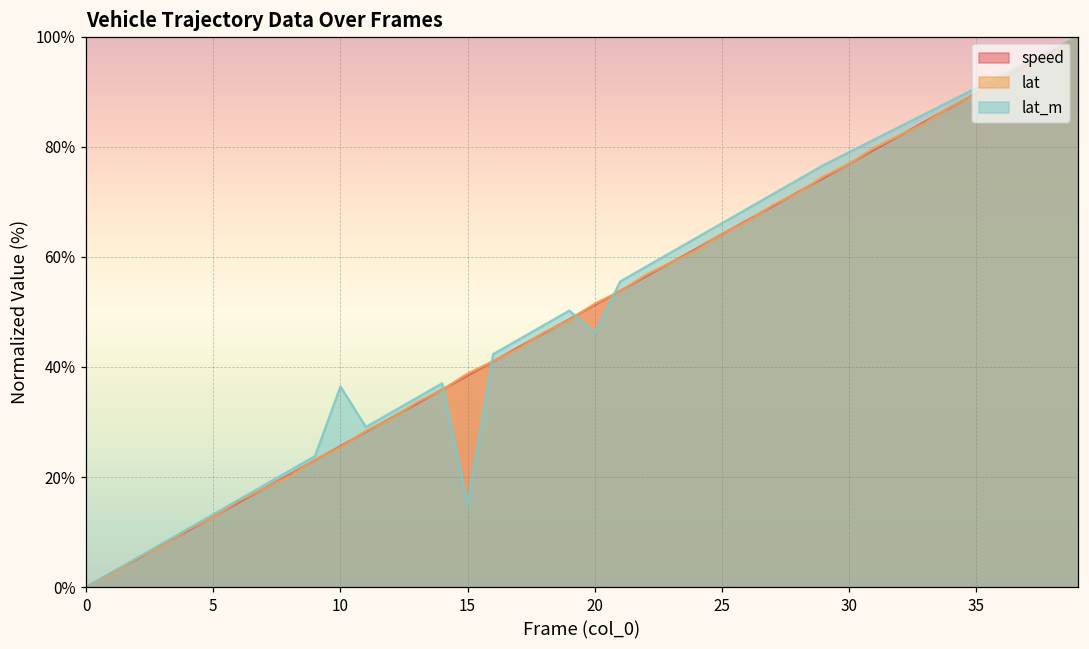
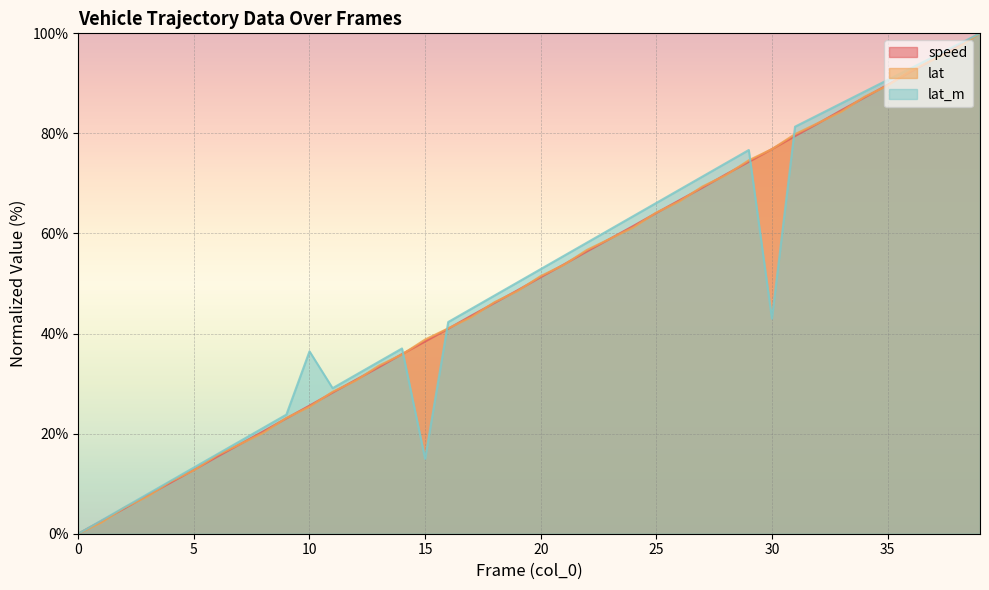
  {
    "lat_m": {
      "10": "36%",
      "15": "15%",
-     "20": "46%",
+     "20": "53%",
      "25": "66%",
-     "30": "79%"
+     "30": "43%"
    }
  }
